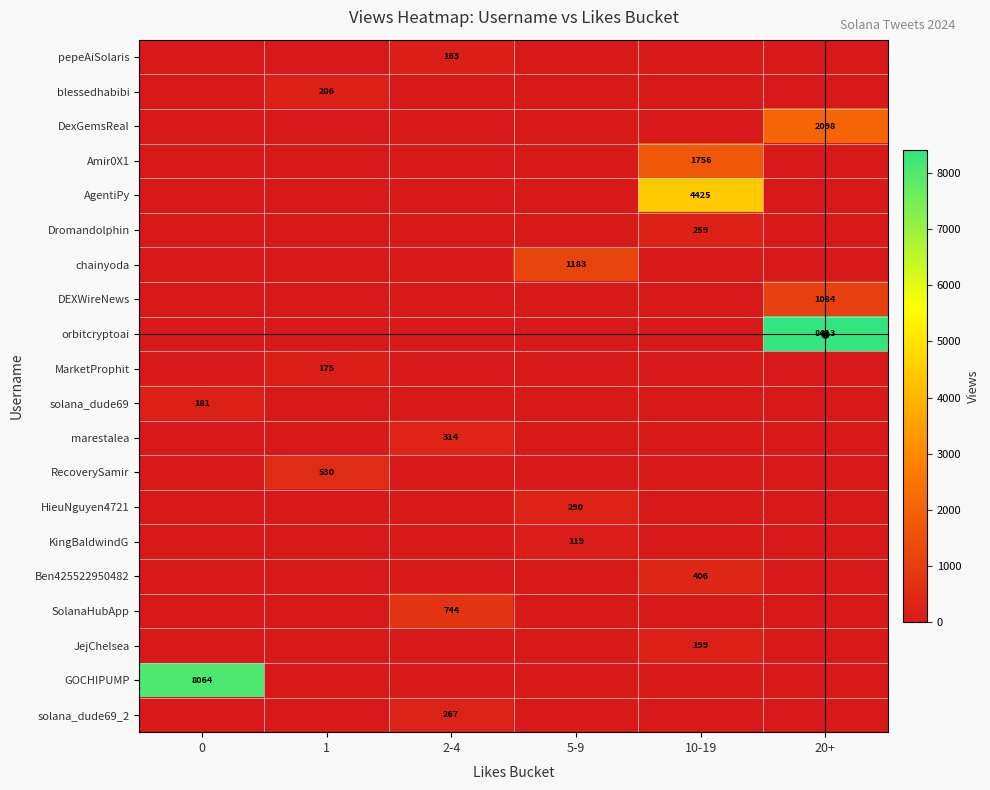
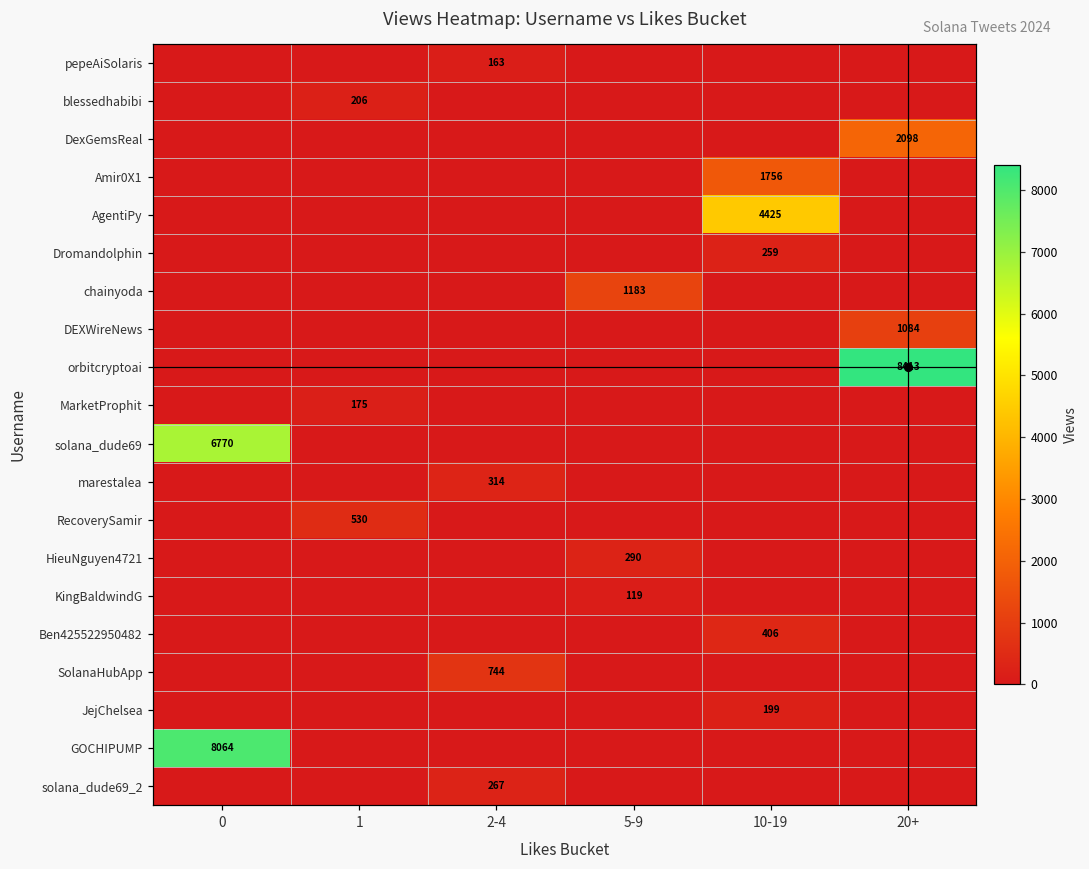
  {
    "pepeAiSolaris": {
      "2-4": 163
    },
    "blessedhabibi": {
      "1": 206
    },
    "DexGemsReal": {
      "20+": 2098
    },
    "Amir0X1": {
      "10-19": 1756
    },
    "AgentiPy": {
      "10-19": 4425
    },
    "Dromandolphin": {
      "10-19": 259
    },
    "chainyoda": {
      "5-9": 1183
    },
    "DEXWireNews": {
      "20+": 1084
    },
    "MarketProphit": {
      "1": 175
    },
    "solana_dude69": {
-     "0": 181
+     "0": 6770
    },
    "marestalea": {
      "2-4": 314
    },
    "RecoverySamir": {
      "1": 530
    },
    "HieuNguyen4721": {
      "5-9": 290
    },
    "KingBaldwindG": {
      "5-9": 119
    },
    "Ben425522950482": {
      "10-19": 406
    },
    "SolanaHubApp": {
      "2-4": 744
    },
    "JejChelsea": {
      "10-19": 199
    },
    "GOCHIPUMP": {
      "0": 8064
    },
    "solana_dude69_2": {
      "2-4": 267
    }
  }
